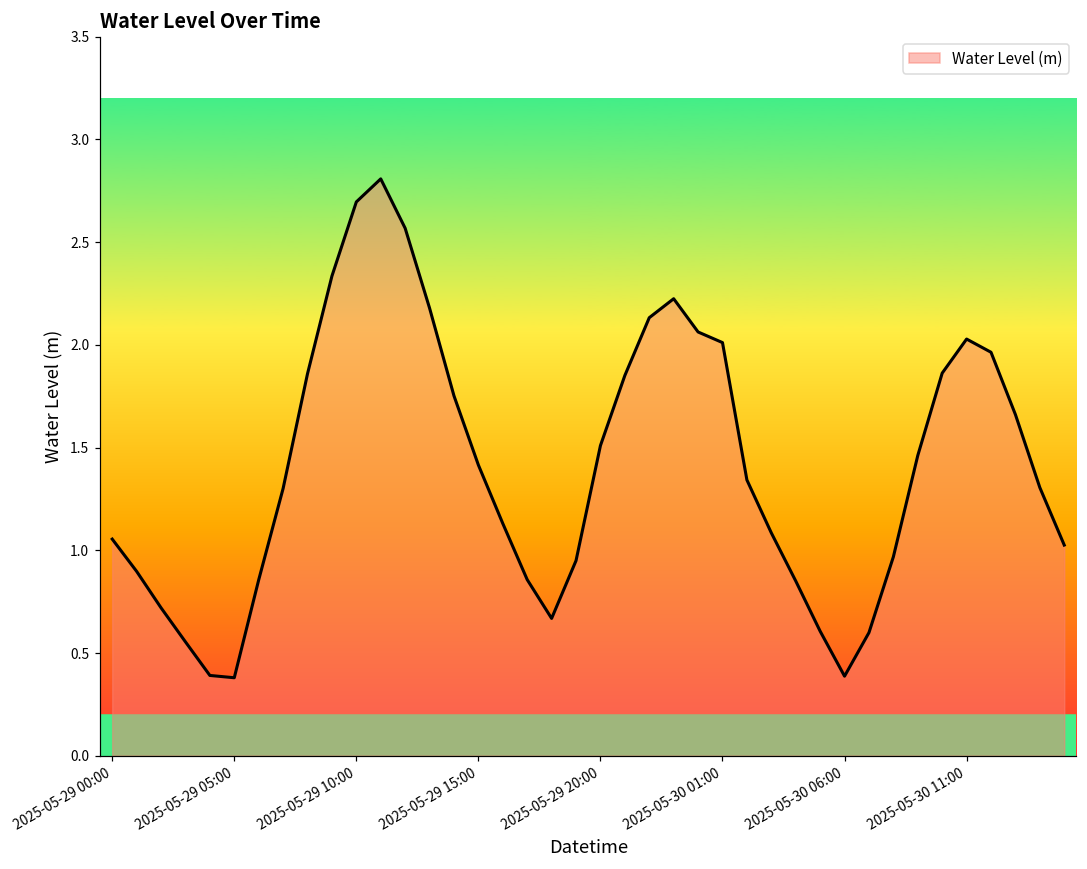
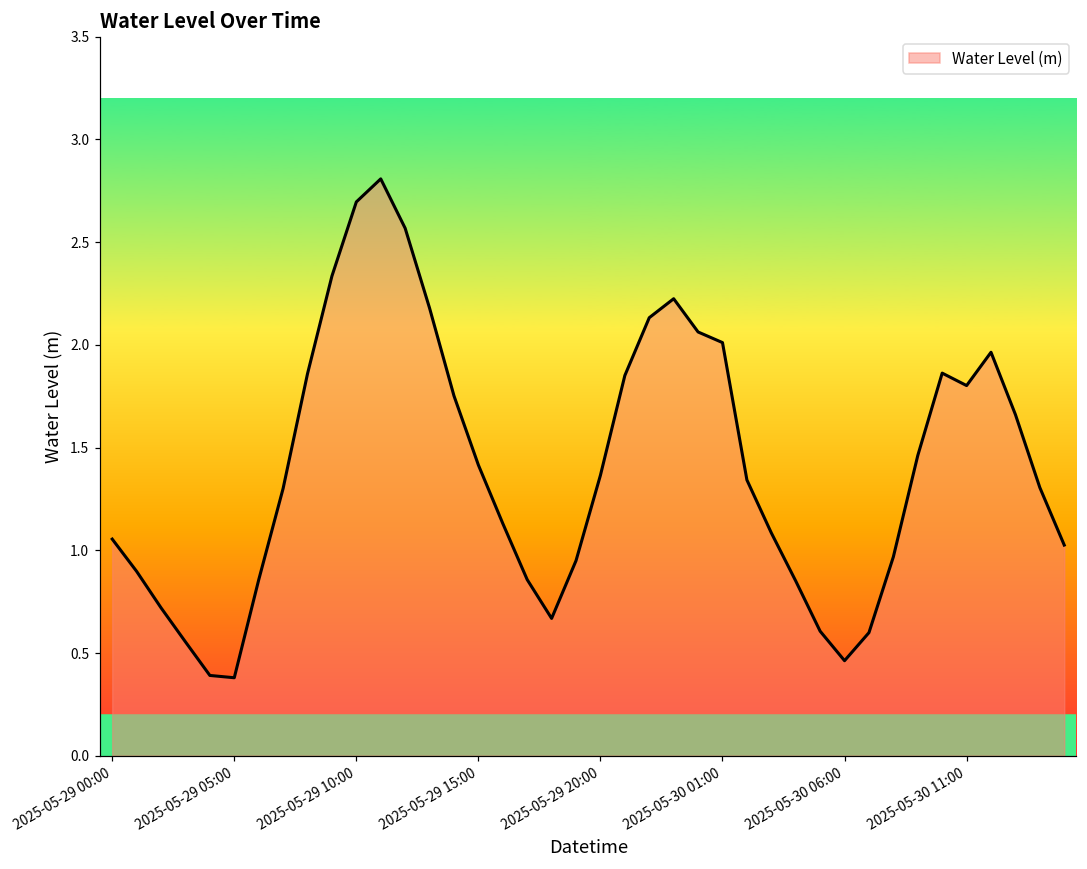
  {
    "2025-05-29 00:00": 1.05,
    "2025-05-29 05:00": 0.38,
    "2025-05-29 10:00": 2.70,
    "2025-05-29 15:00": 1.42,
-   "2025-05-29 20:00": 1.51,
+   "2025-05-29 20:00": 1.37,
    "2025-05-30 01:00": 2.01,
-   "2025-05-30 06:00": 0.39,
-   "2025-05-30 11:00": 2.03
+   "2025-05-30 06:00": 0.46,
+   "2025-05-30 11:00": 1.80
  }
